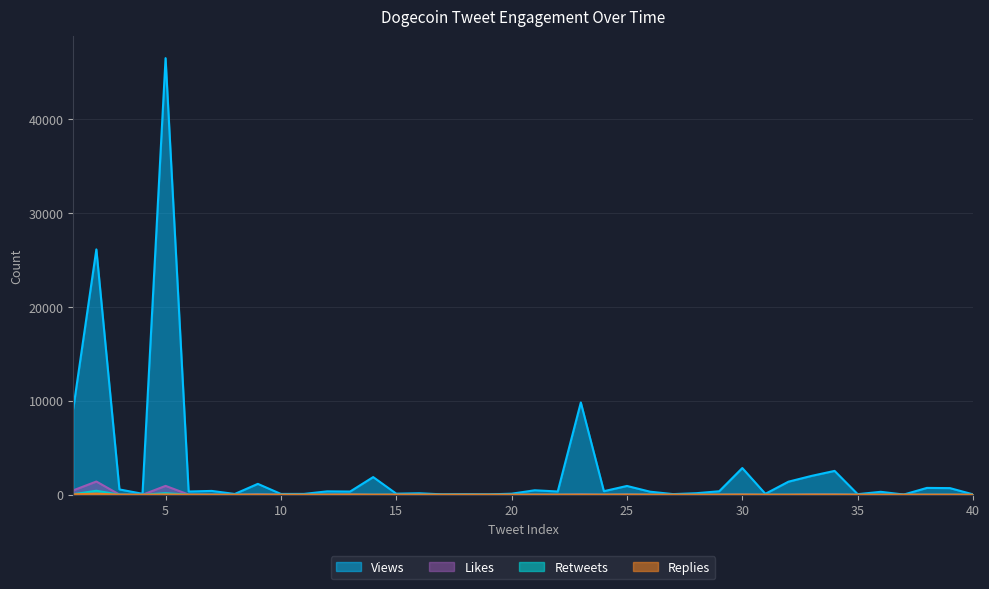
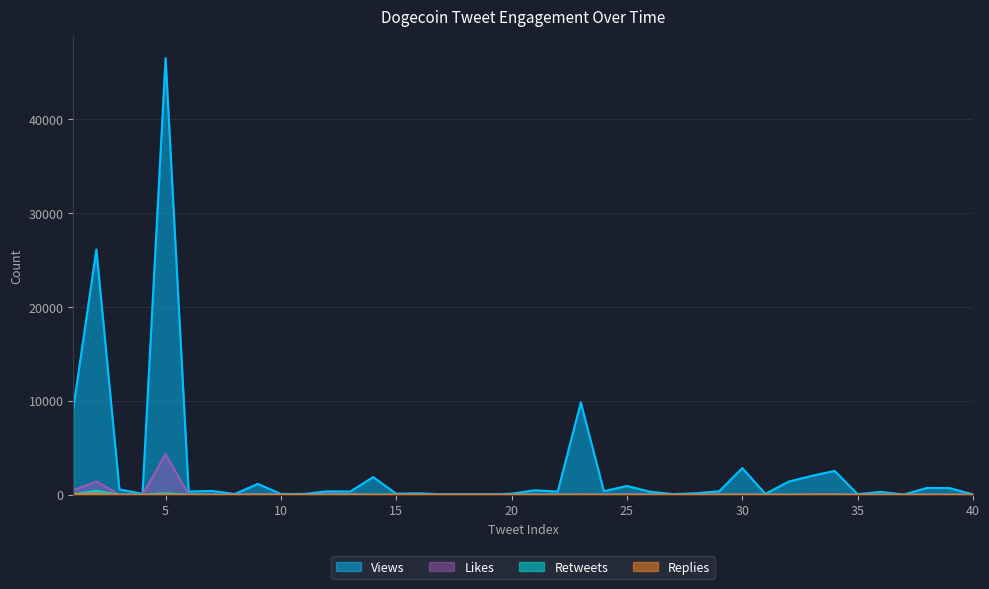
  {
    "Likes": {
-     "5": 1000
+     "5": 4000
    }
  }
